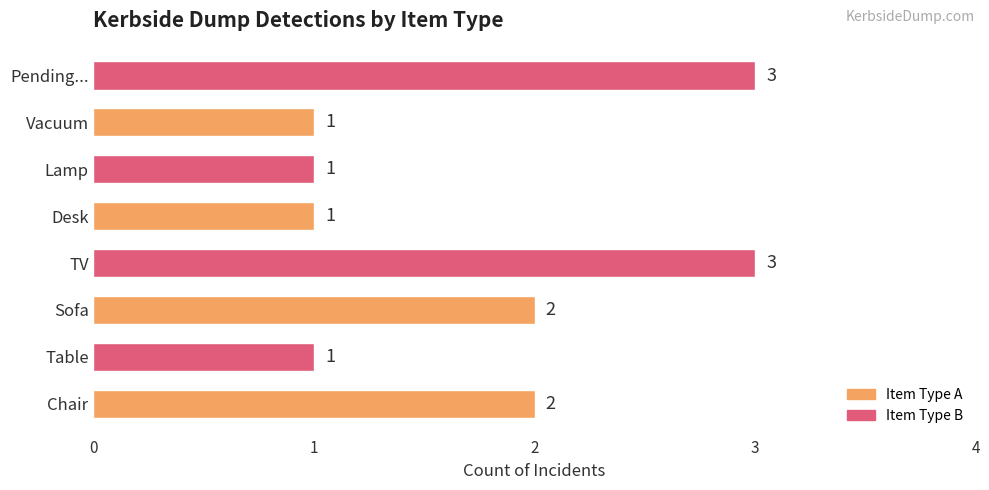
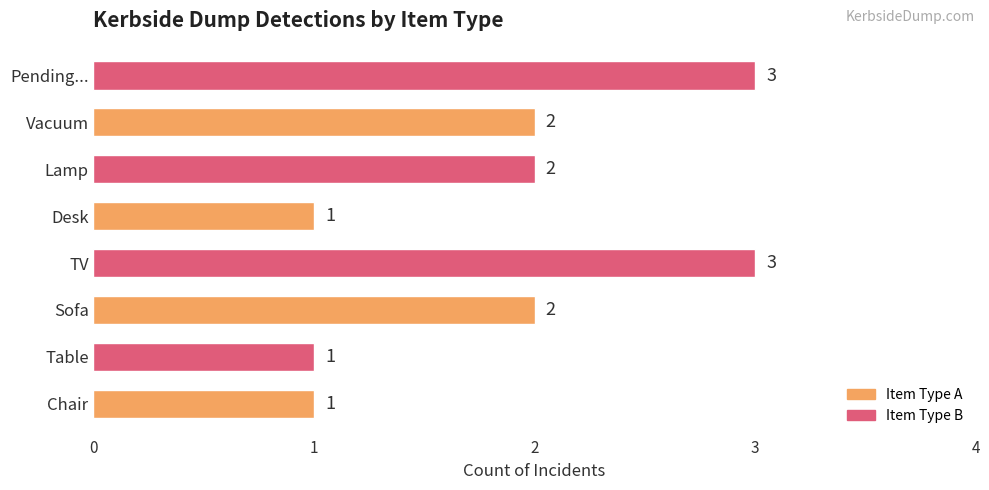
  {
    "Pending...": 3,
-   "Vacuum": 1,
-   "Lamp": 1,
+   "Vacuum": 2,
+   "Lamp": 2,
    "Desk": 1,
    "TV": 3,
    "Sofa": 2,
    "Table": 1,
-   "Chair": 2
+   "Chair": 1
  }
